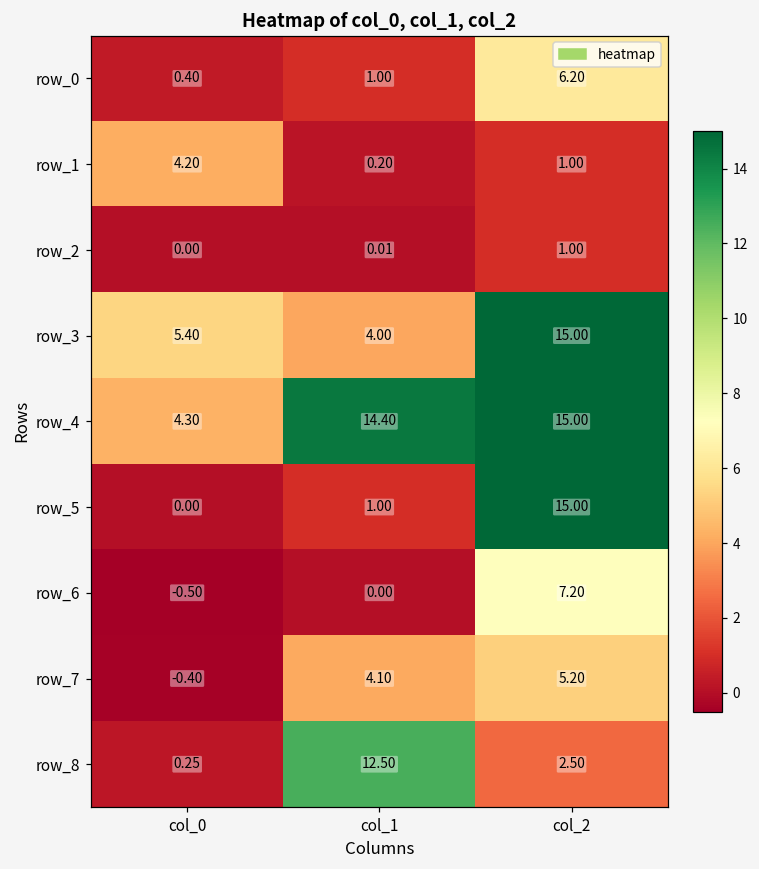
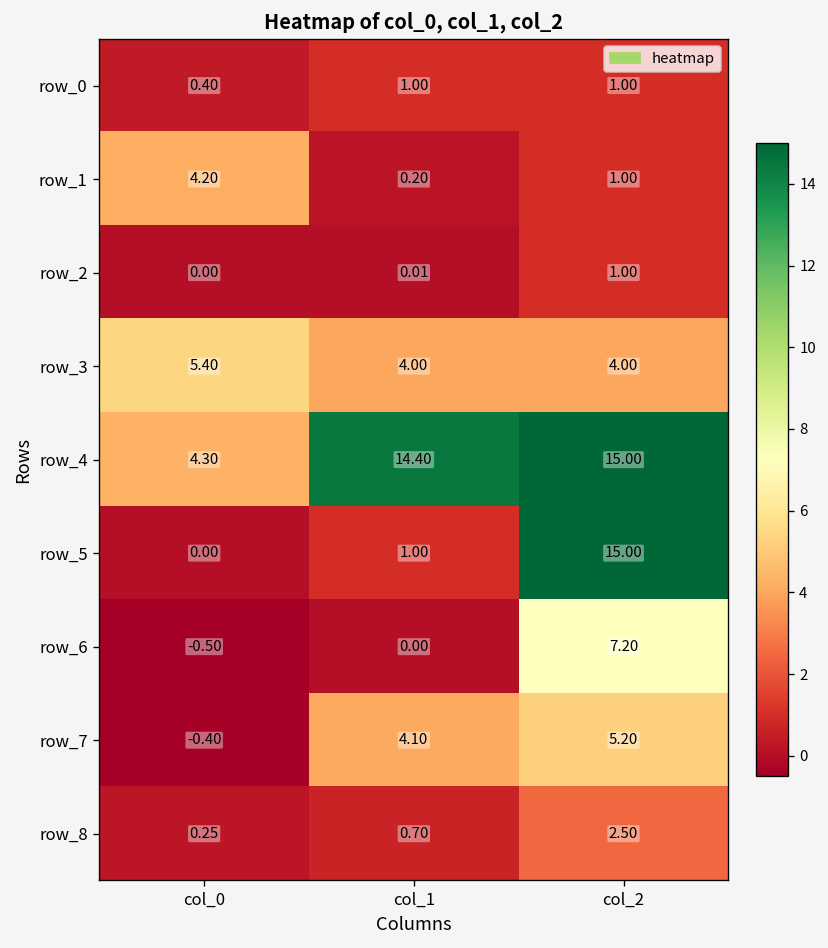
  {
    "row_0": {
-     "col_2": 6.20
+     "col_2": 1.00
    },
    "row_3": {
-     "col_2": 15.00
+     "col_2": 4.00
    },
    "row_8": {
-     "col_1": 12.50
+     "col_1": 0.70
    }
  }
